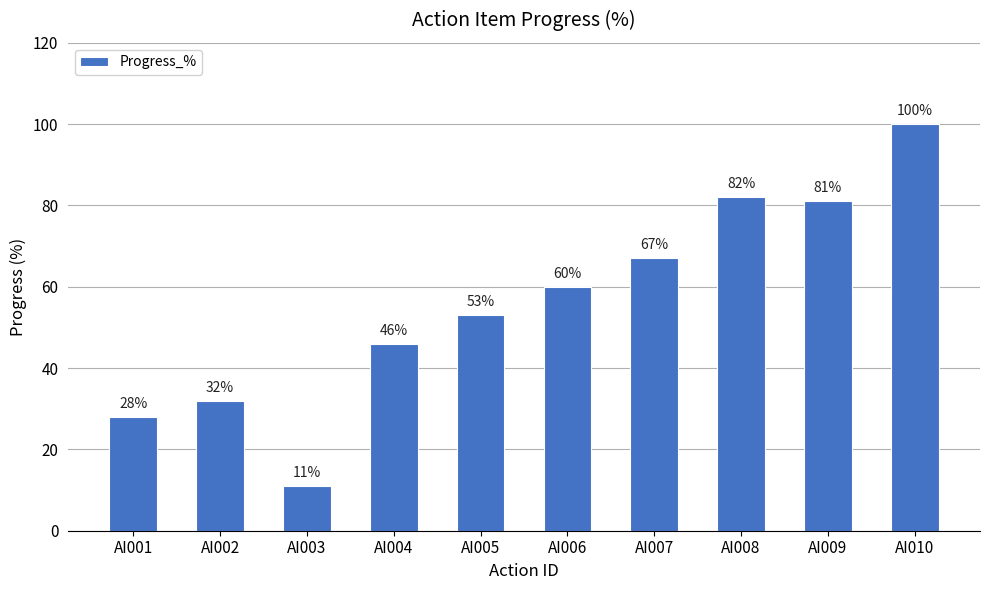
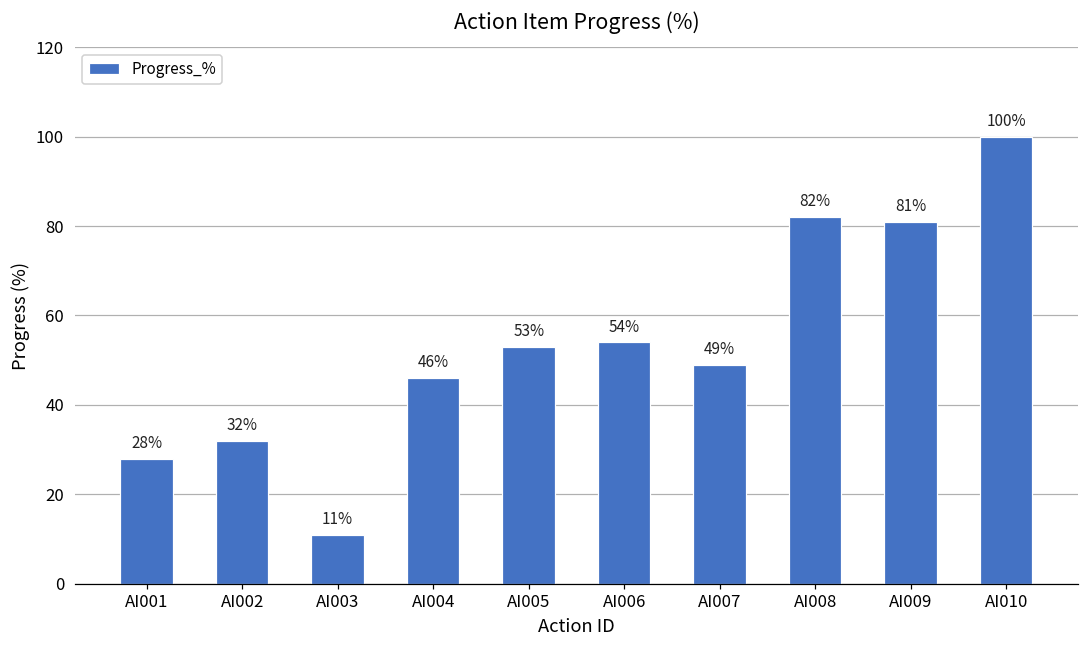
  {
    "AI001": "28%",
    "AI002": "32%",
    "AI003": "11%",
    "AI004": "46%",
    "AI005": "53%",
-   "AI006": "60%",
-   "AI007": "67%",
+   "AI006": "54%",
+   "AI007": "49%",
    "AI008": "82%",
    "AI009": "81%",
    "AI010": "100%"
  }
